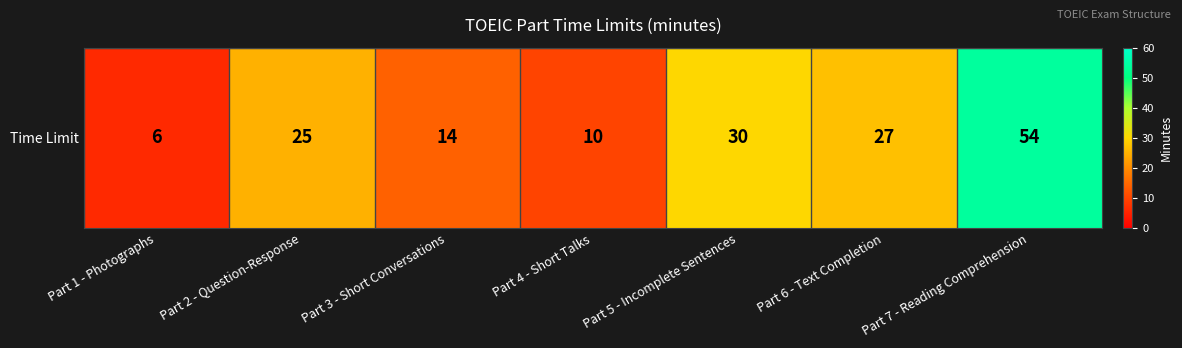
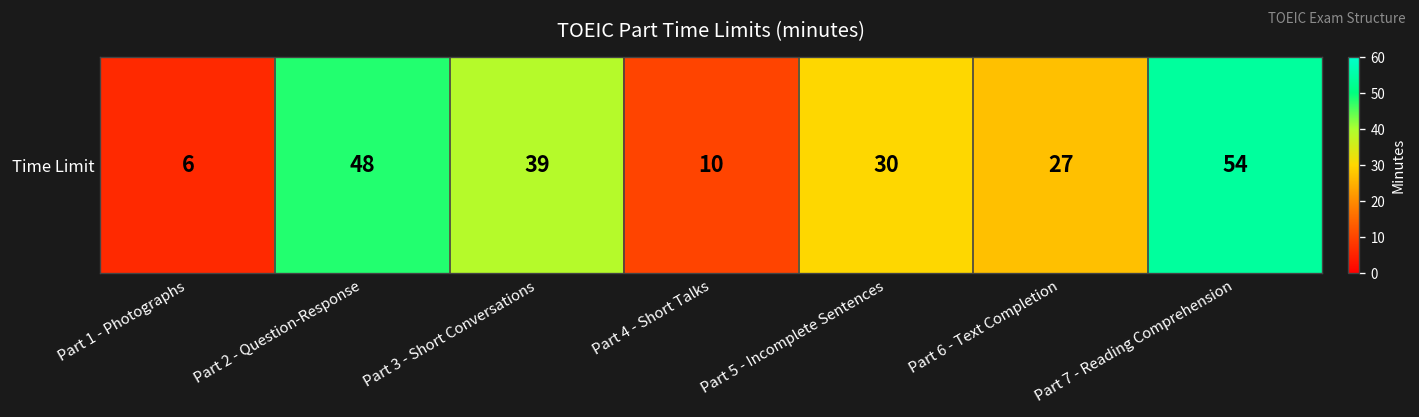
  {
    "Time Limit": {
      "Part 1 - Photographs": 6,
-     "Part 2 - Question-Response": 25,
-     "Part 3 - Short Conversations": 14,
+     "Part 2 - Question-Response": 48,
+     "Part 3 - Short Conversations": 39,
      "Part 4 - Short Talks": 10,
      "Part 5 - Incomplete Sentences": 30,
      "Part 6 - Text Completion": 27,
      "Part 7 - Reading Comprehension": 54
    }
  }
